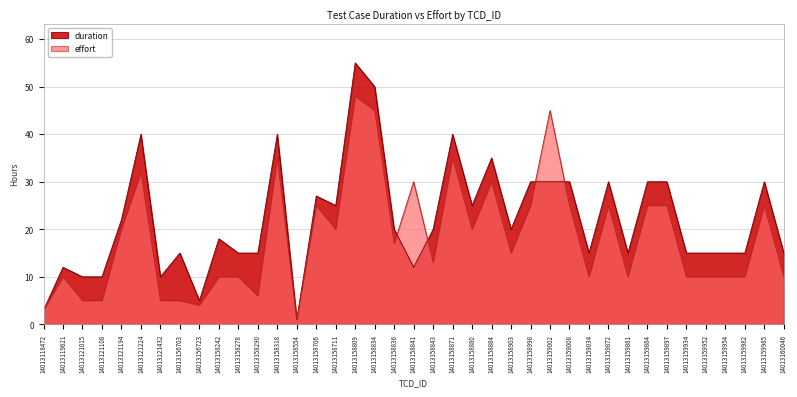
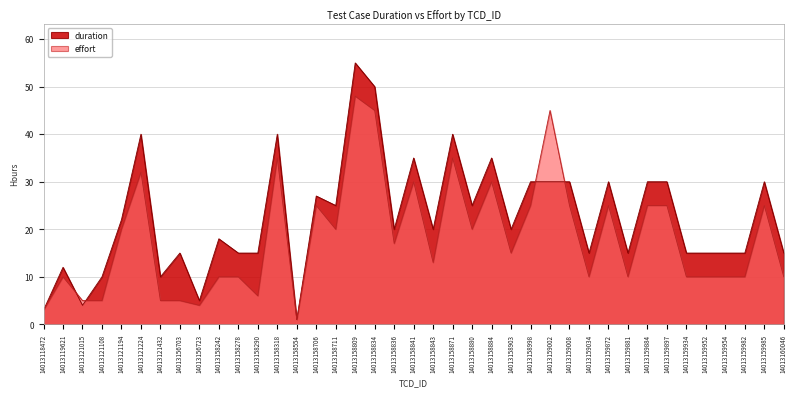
  {
    "duration": {
      "14013119621": 12,
-     "14013121015": 10,
+     "14013121015": 4,
      "14013121108": 10,
      "14013121194": 22,
      "14013121224": 40,
      "14013121432": 10,
      "14013156703": 15,
      "14013156723": 5,
      "14013158242": 18,
      "14013158278": 15,
      "14013158290": 15,
      "14013158318": 40,
      "14013158706": 27,
      "14013158711": 25,
      "14013158809": 55,
      "14013158834": 50,
      "14013158836": 20,
-     "14013158841": 12,
+     "14013158841": 35,
      "14013158843": 20,
      "14013158871": 40,
      "14013158880": 25,
      "14013158884": 35,
      "14013158903": 20,
      "14013158998": 30,
      "14013159002": 30,
      "14013159008": 30,
      "14013159034": 15,
      "14013159872": 30,
      "14013159881": 15,
      "14013159884": 30,
      "14013159897": 30,
      "14013159934": 15,
      "14013159952": 15,
      "14013159954": 15,
      "14013159982": 15,
      "14013159985": 30,
      "14013160046": 15
    },
    "effort": {
      "14013119621": 10,
      "14013121015": 5,
      "14013121108": 5,
      "14013121194": 20,
      "14013121224": 32,
      "14013121432": 5,
      "14013156703": 5,
      "14013156723": 4,
      "14013158242": 10,
      "14013158278": 10,
      "14013158290": 6,
      "14013158318": 35,
      "14013158706": 25,
      "14013158711": 20,
      "14013158809": 48,
      "14013158834": 45,
      "14013158836": 17,
      "14013158841": 30,
      "14013158843": 13,
      "14013158871": 35,
      "14013158880": 20,
      "14013158884": 30,
      "14013158903": 15,
      "14013158998": 25,
      "14013159002": 45,
      "14013159008": 25,
      "14013159034": 10,
      "14013159872": 25,
      "14013159881": 10,
      "14013159884": 25,
      "14013159897": 25,
      "14013159934": 10,
      "14013159952": 10,
      "14013159954": 10,
      "14013159982": 10,
      "14013159985": 25,
      "14013160046": 10
    }
  }
